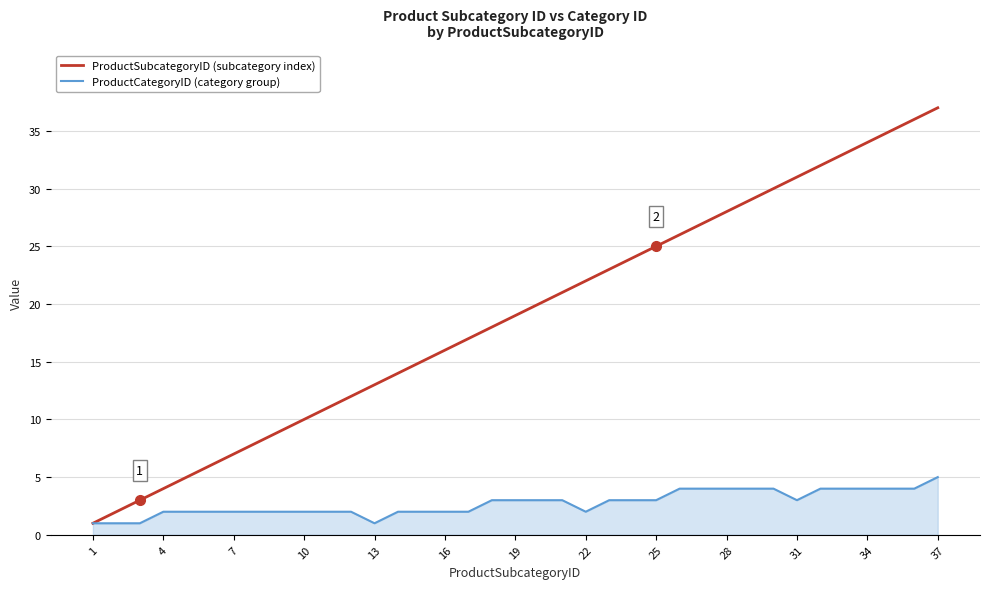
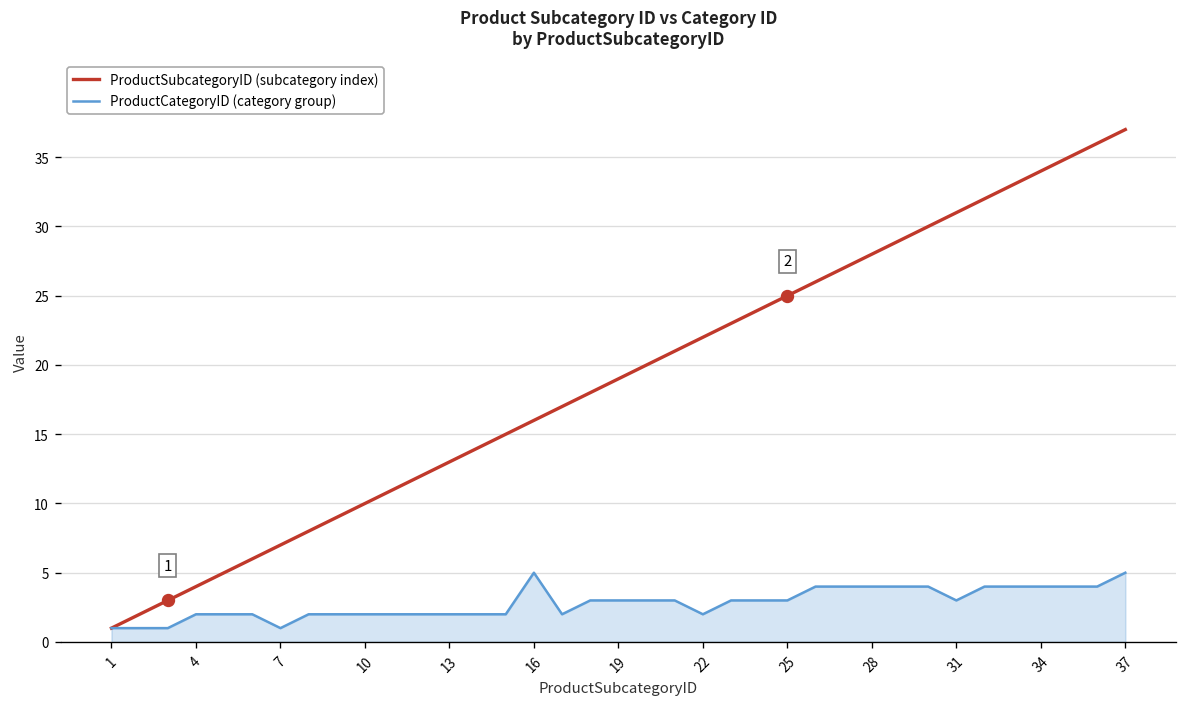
  {
    "ProductCategoryID (category group)": {
      "4": 2,
-     "7": 2,
+     "7": 1,
      "10": 2,
-     "13": 1,
-     "16": 2,
+     "13": 2,
+     "16": 5,
      "19": 3,
      "22": 2,
      "25": 3,
      "28": 4,
      "31": 3,
      "34": 4,
      "37": 5
    }
  }
